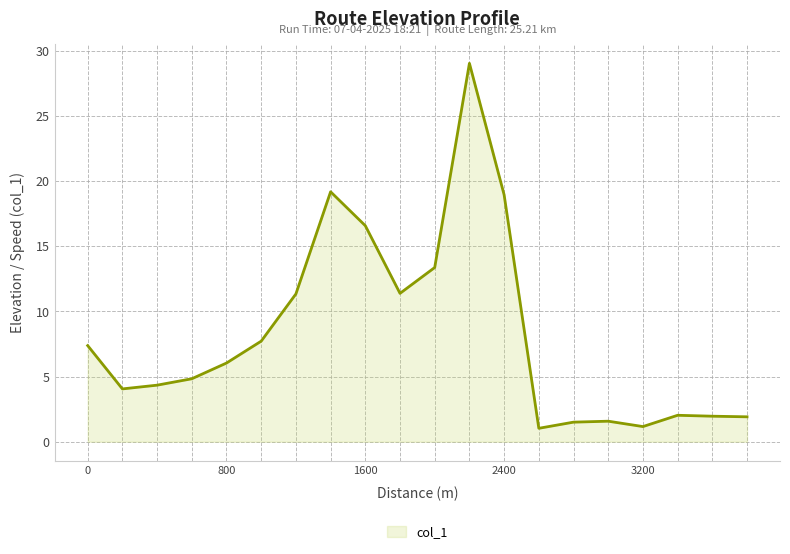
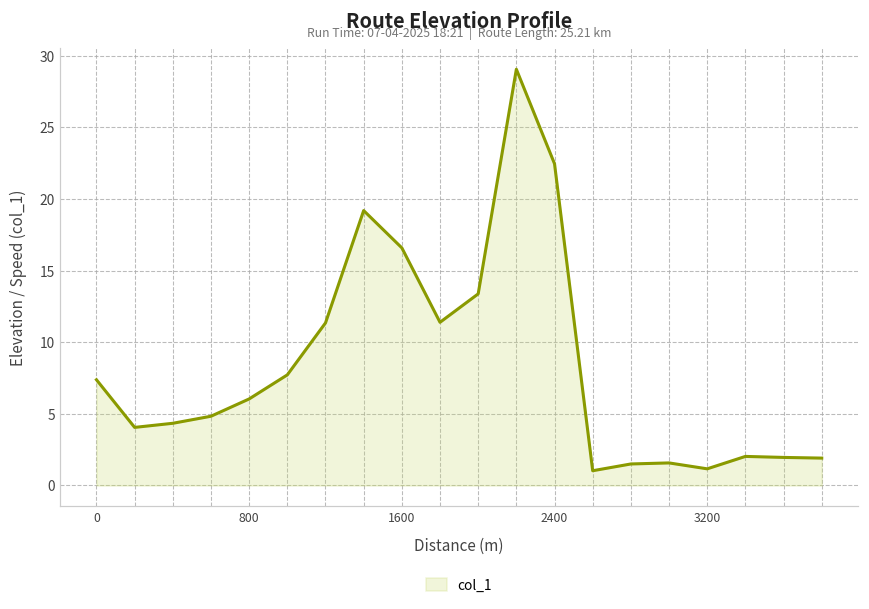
  {
    "0": 7.4,
    "800": 6.0,
    "1600": 16.6,
-   "2400": 19.0,
+   "2400": 22.5,
    "3200": 1.2
  }
